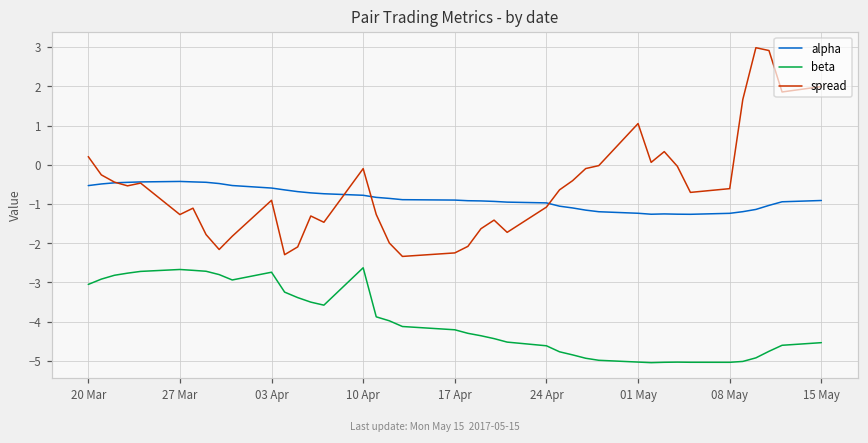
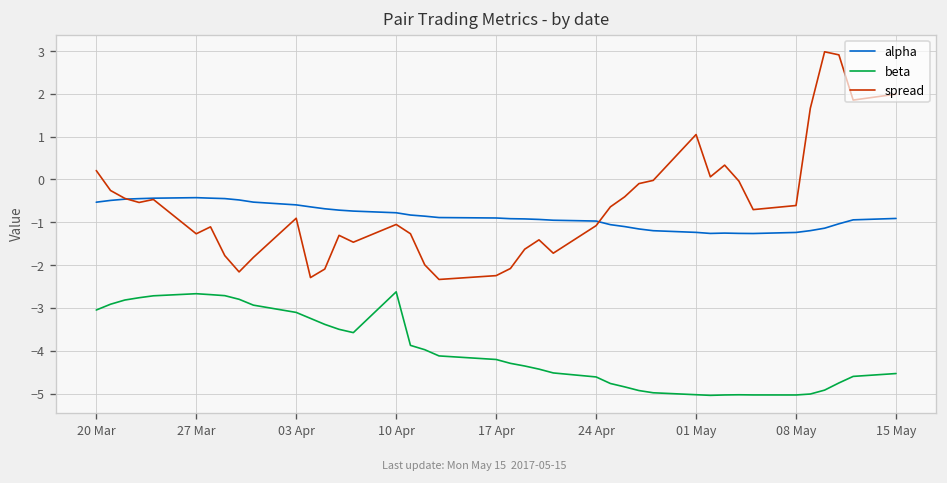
  {
    "alpha": {
      "20 Mar": -0.5,
      "27 Mar": -0.4,
      "03 Apr": -0.6,
      "10 Apr": -0.8,
      "17 Apr": -0.9,
      "24 Apr": -1.0,
      "01 May": -1.2,
      "08 May": -1.2,
      "15 May": -0.9
    },
    "beta": {
      "20 Mar": -3.0,
      "27 Mar": -2.7,
-     "03 Apr": -2.7,
+     "03 Apr": -3.1,
      "10 Apr": -2.6,
      "17 Apr": -4.2,
      "24 Apr": -4.6,
      "01 May": -5.0,
      "08 May": -5.0,
      "15 May": -4.5
    },
    "spread": {
      "20 Mar": 0.2,
      "27 Mar": -1.3,
      "03 Apr": -0.9,
-     "10 Apr": -0.1,
+     "10 Apr": -1.1,
      "17 Apr": -2.2,
      "24 Apr": -1.1,
      "01 May": 1.1,
      "08 May": -0.6
    }
  }
